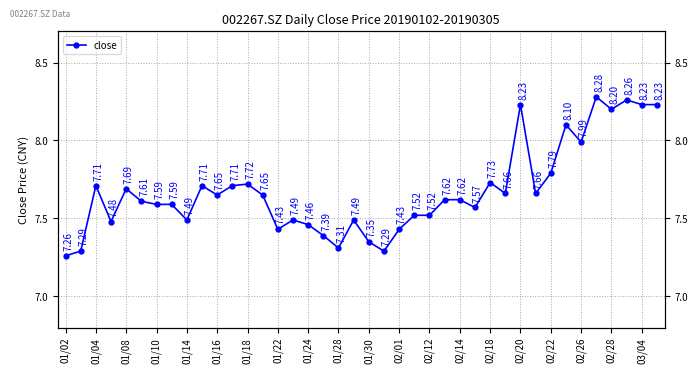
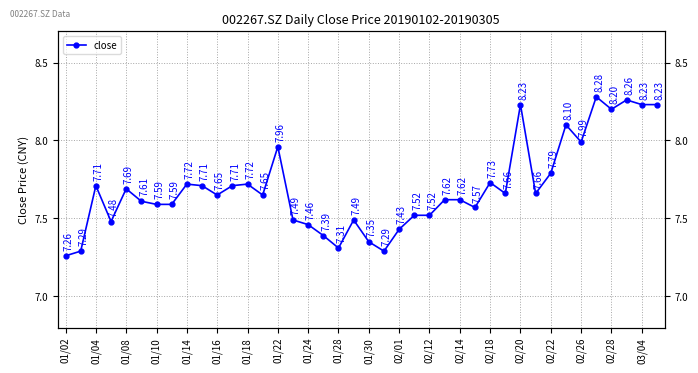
  {
    "01/02": 7.26,
    "01/04": 7.71,
    "01/08": 7.69,
    "01/10": 7.59,
-   "01/14": 7.49,
+   "01/14": 7.72,
    "01/16": 7.65,
    "01/18": 7.72,
-   "01/22": 7.43,
+   "01/22": 7.96,
    "01/24": 7.46,
    "01/28": 7.31,
    "01/30": 7.35,
    "02/01": 7.43,
    "02/12": 7.52,
    "02/14": 7.62,
    "02/18": 7.73,
    "02/20": 8.23,
    "02/22": 7.79,
    "02/26": 7.99,
    "02/28": 8.20,
    "03/04": 8.23
  }
